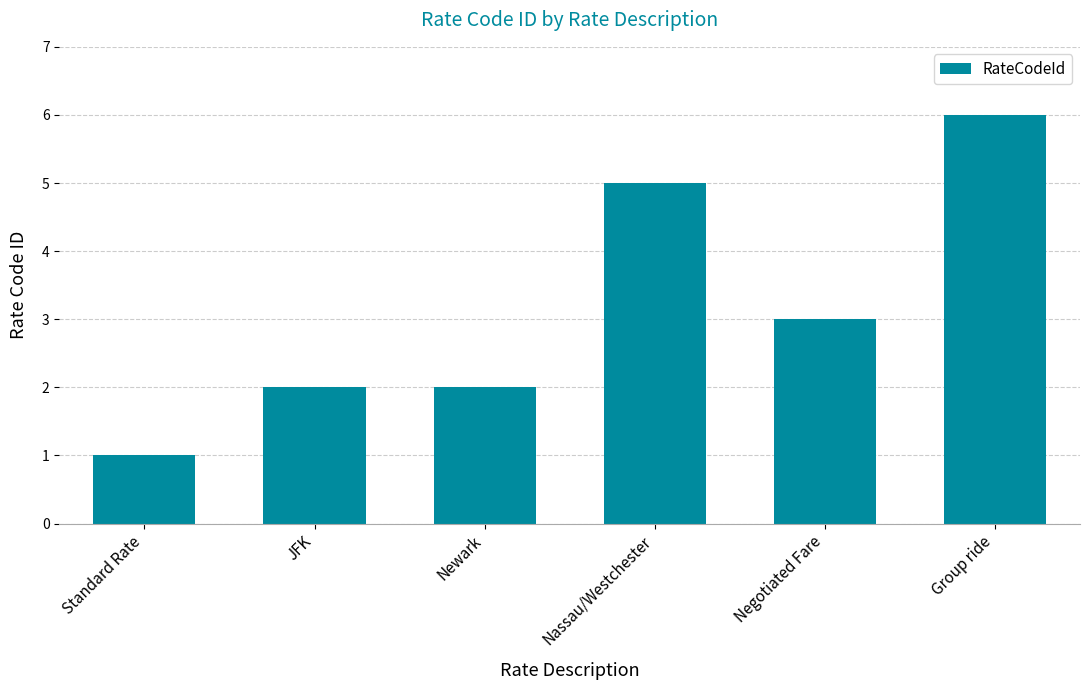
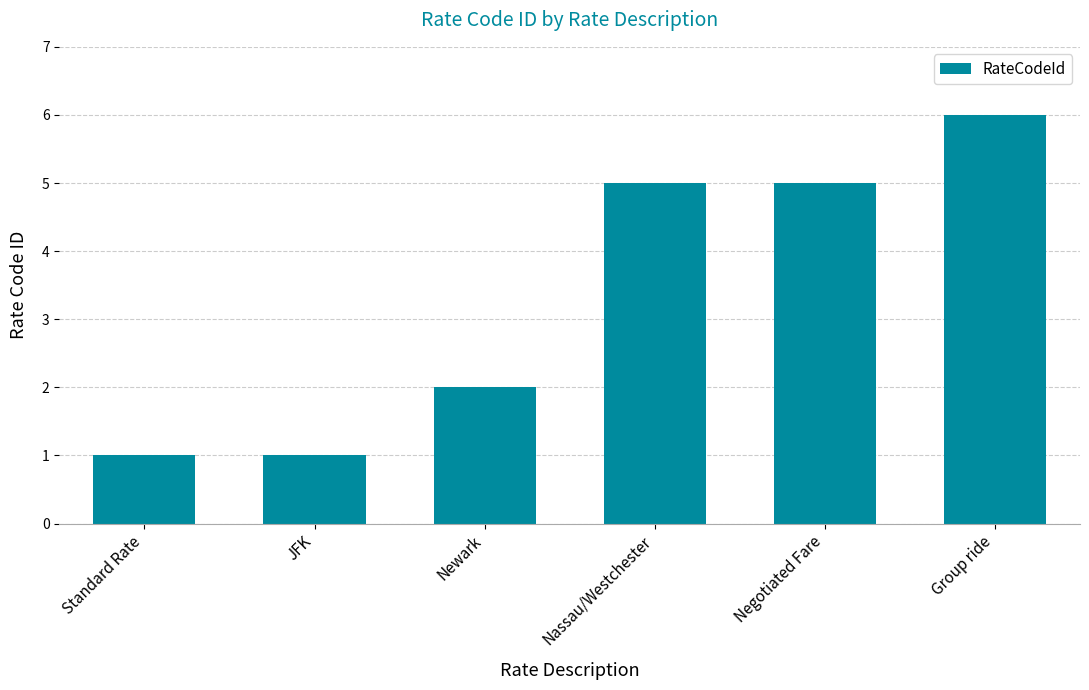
  {
    "Standard Rate": 1,
-   "JFK": 2,
+   "JFK": 1,
    "Newark": 2,
    "Nassau/Westchester": 5,
-   "Negotiated Fare": 3,
+   "Negotiated Fare": 5,
    "Group ride": 6
  }
